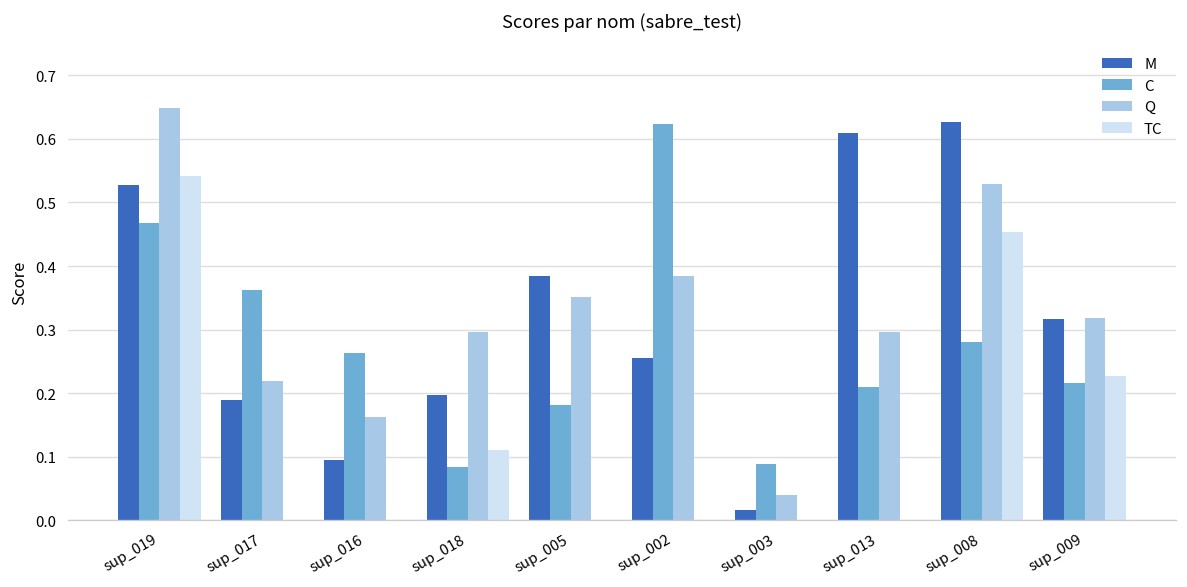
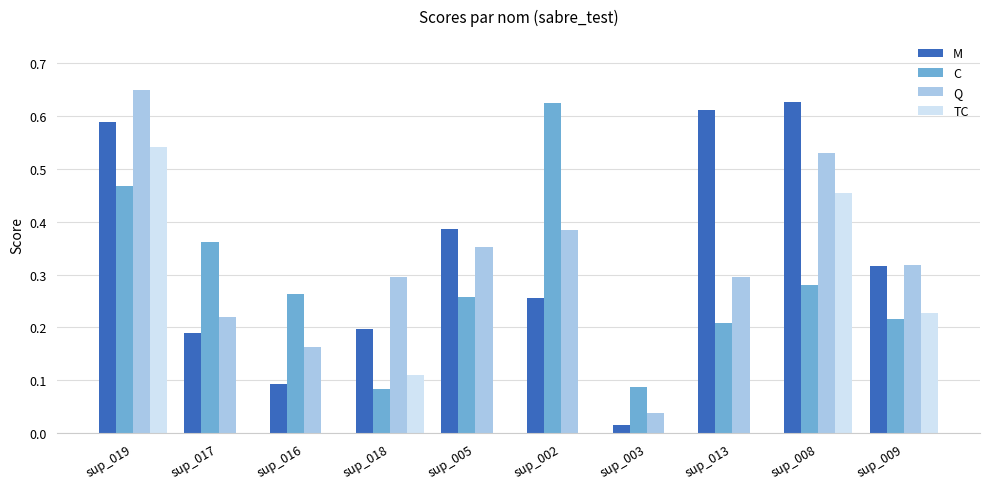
  {
    "M": {
-     "sup_019": 0.53,
+     "sup_019": 0.59,
      "sup_017": 0.19,
      "sup_016": 0.09,
      "sup_018": 0.20,
      "sup_005": 0.39,
      "sup_002": 0.26,
      "sup_003": 0.02,
      "sup_013": 0.61,
      "sup_008": 0.63,
      "sup_009": 0.32
    },
    "C": {
      "sup_019": 0.47,
      "sup_017": 0.36,
      "sup_016": 0.26,
      "sup_018": 0.08,
-     "sup_005": 0.18,
+     "sup_005": 0.26,
      "sup_002": 0.62,
      "sup_003": 0.09,
      "sup_013": 0.21,
      "sup_008": 0.28,
      "sup_009": 0.22
    }
  }
